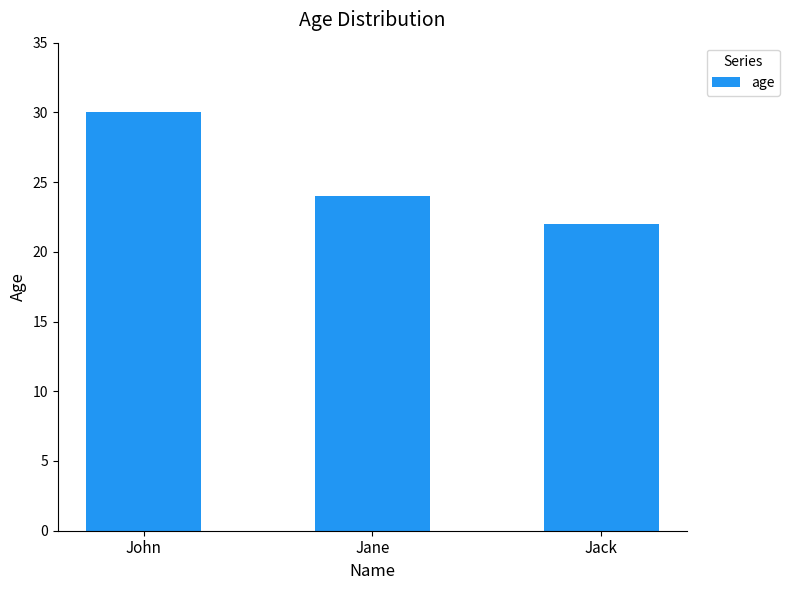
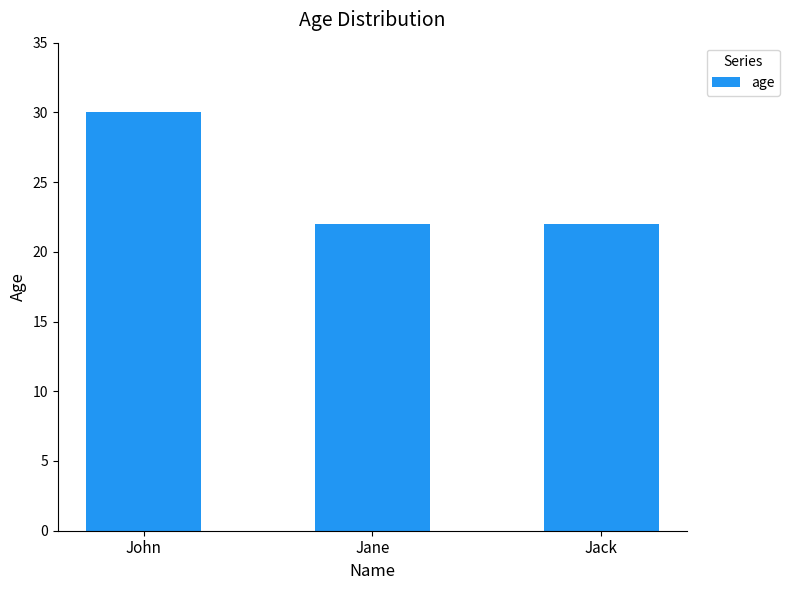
  {
    "John": 30,
-   "Jane": 24,
+   "Jane": 22,
    "Jack": 22
  }
